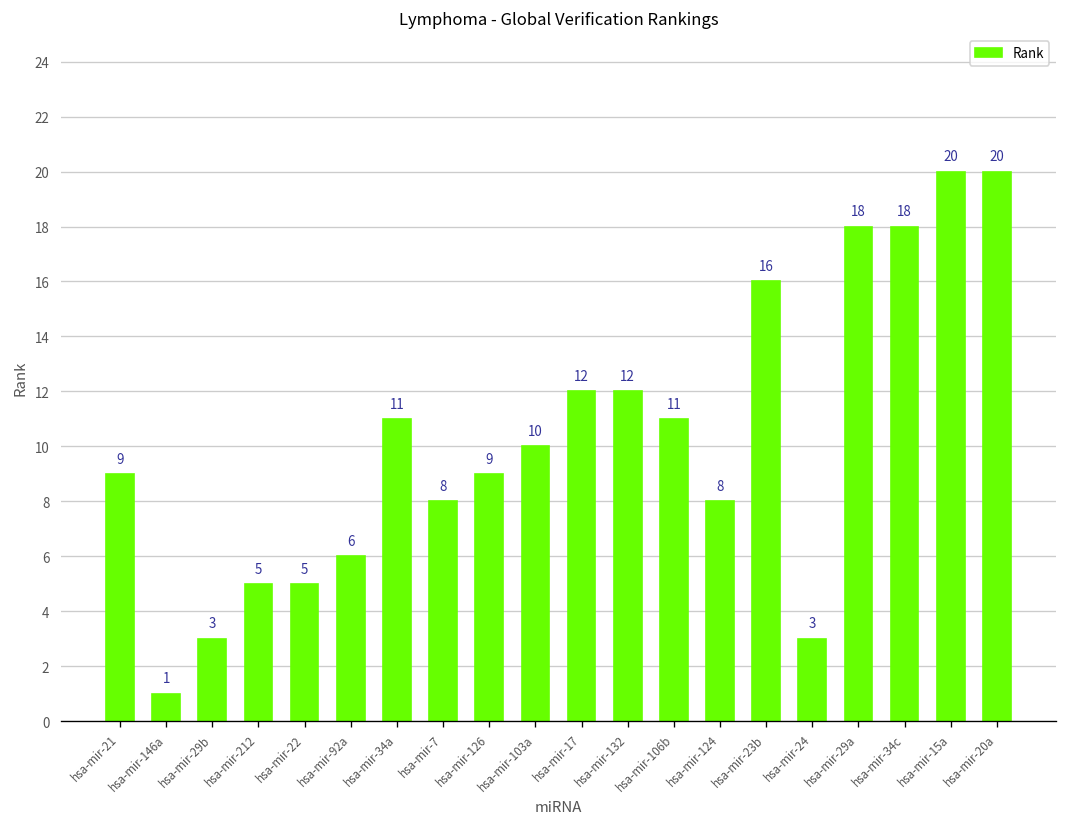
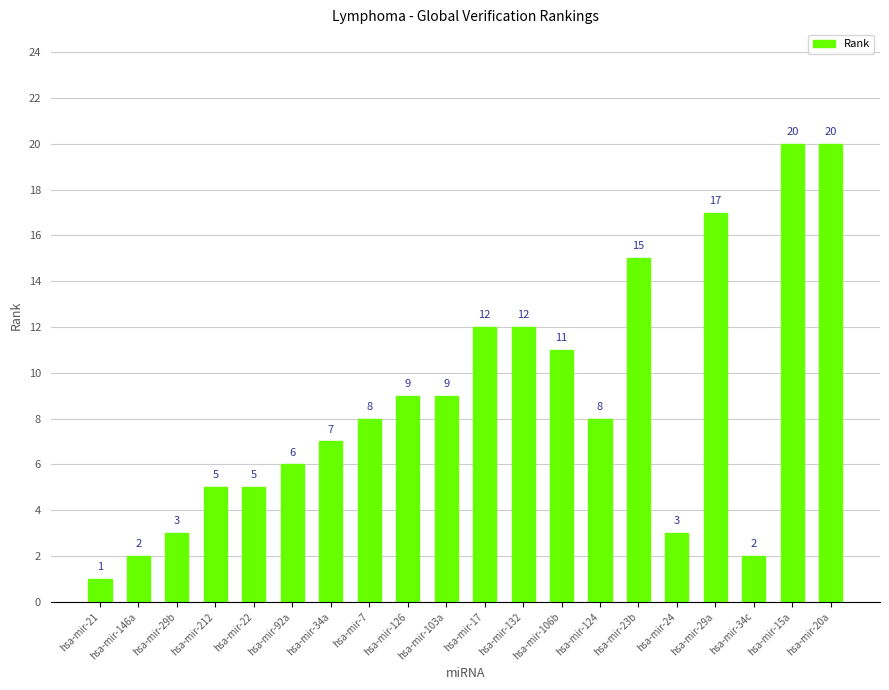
  {
-   "hsa-mir-21": 9,
-   "hsa-mir-146a": 1,
+   "hsa-mir-21": 1,
+   "hsa-mir-146a": 2,
    "hsa-mir-29b": 3,
    "hsa-mir-212": 5,
    "hsa-mir-22": 5,
    "hsa-mir-92a": 6,
-   "hsa-mir-34a": 11,
+   "hsa-mir-34a": 7,
    "hsa-mir-7": 8,
    "hsa-mir-126": 9,
-   "hsa-mir-103a": 10,
+   "hsa-mir-103a": 9,
    "hsa-mir-17": 12,
    "hsa-mir-132": 12,
    "hsa-mir-106b": 11,
    "hsa-mir-124": 8,
-   "hsa-mir-23b": 16,
+   "hsa-mir-23b": 15,
    "hsa-mir-24": 3,
-   "hsa-mir-29a": 18,
-   "hsa-mir-34c": 18,
+   "hsa-mir-29a": 17,
+   "hsa-mir-34c": 2,
    "hsa-mir-15a": 20,
    "hsa-mir-20a": 20
  }
